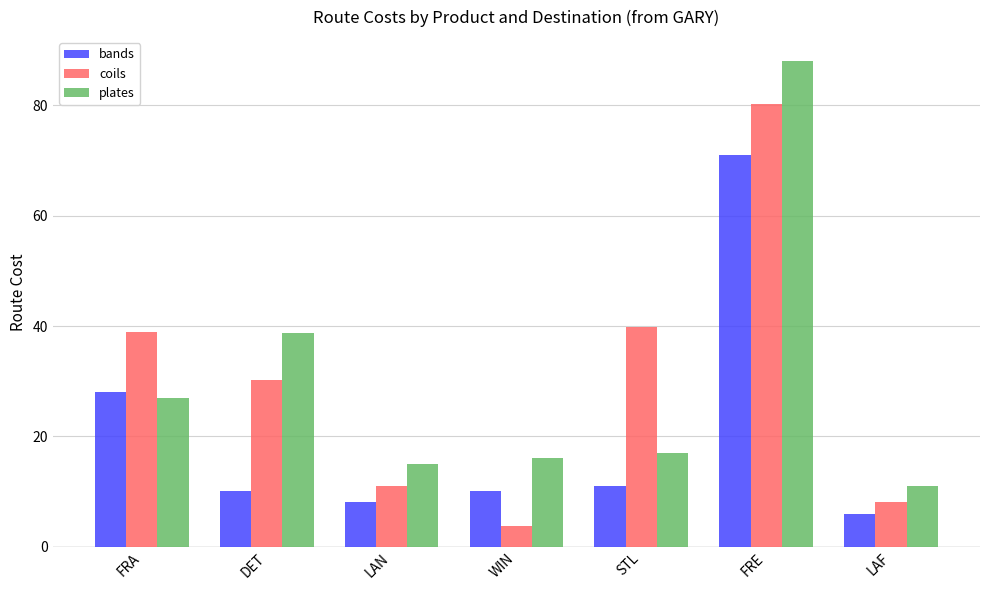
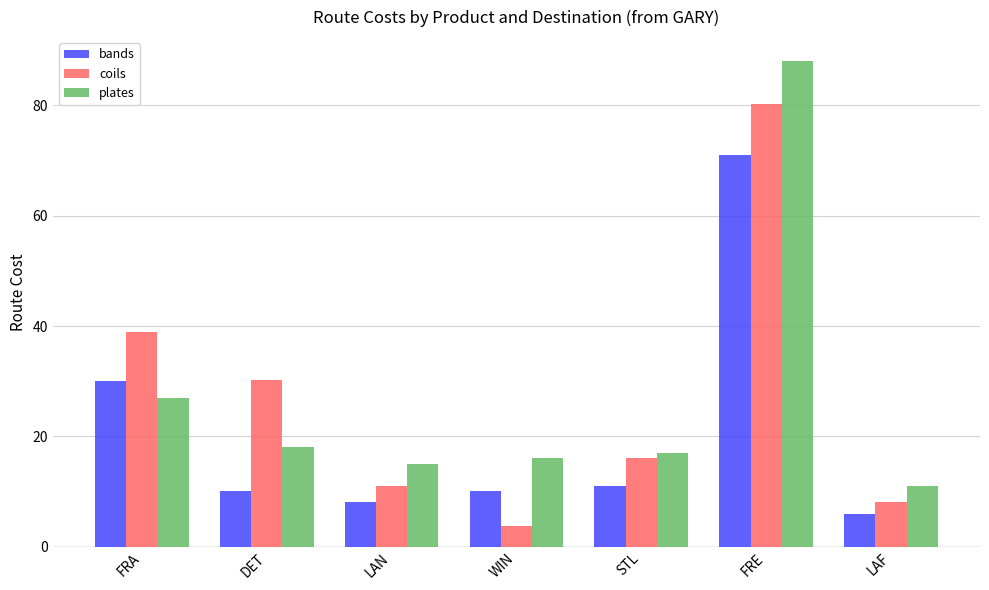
  {
    "bands": {
-     "FRA": 28,
+     "FRA": 30,
      "DET": 10,
      "LAN": 8,
      "WIN": 10,
      "STL": 11,
      "FRE": 71,
      "LAF": 6
    },
    "coils": {
      "FRA": 39,
      "DET": 30,
      "LAN": 11,
      "WIN": 4,
-     "STL": 40,
+     "STL": 16,
      "FRE": 80,
      "LAF": 8
    },
    "plates": {
      "FRA": 27,
-     "DET": 39,
+     "DET": 18,
      "LAN": 15,
      "WIN": 16,
      "STL": 17,
      "FRE": 88,
      "LAF": 11
    }
  }
